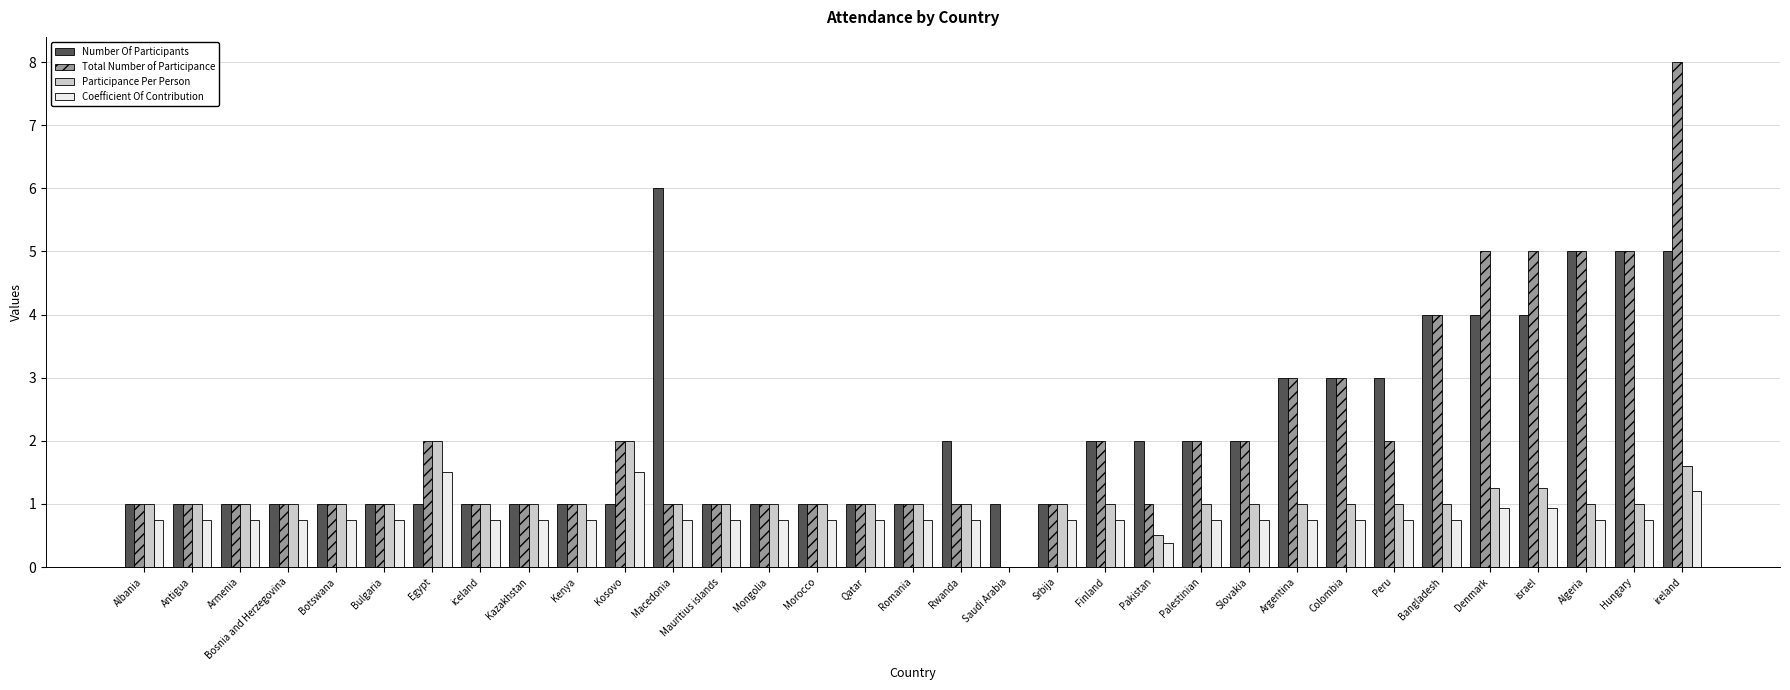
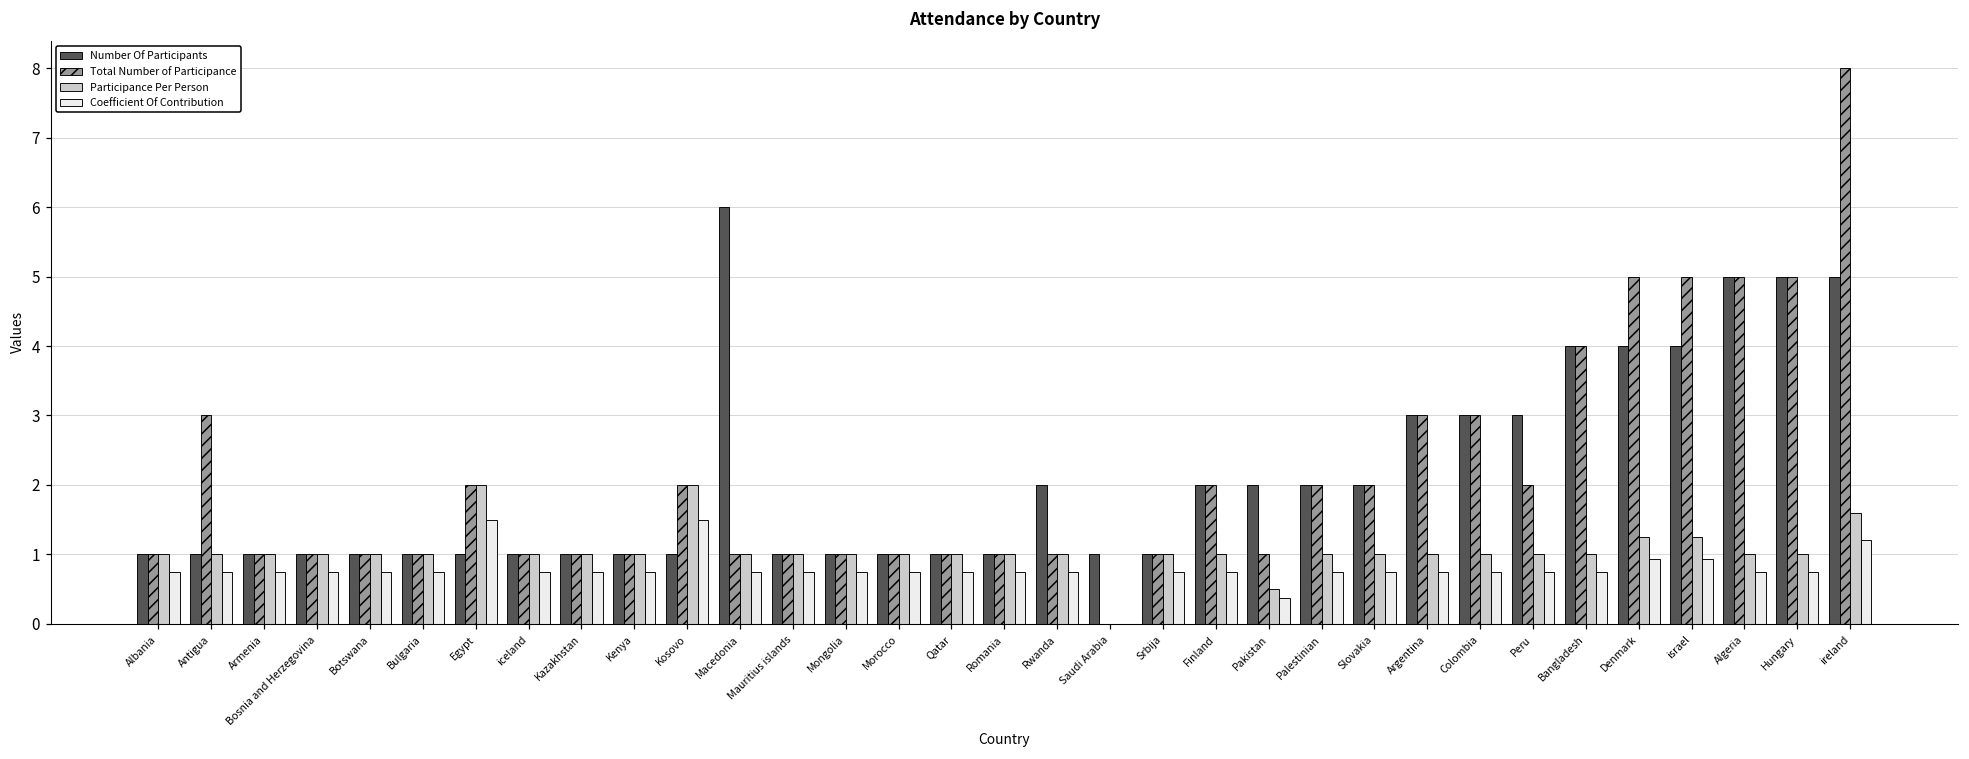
  {
    "Number Of Participants": {
      "Albania": 1,
      "Antigua": 1,
      "Armenia": 1,
      "Bosnia and Herzegovina": 1,
      "Botswana": 1,
      "Bulgaria": 1,
      "Egypt": 1,
      "iceland": 1,
      "Kazakhstan": 1,
      "Kenya": 1,
      "Kosovo": 1,
      "Macedonia": 6,
      "Mauritius islands": 1,
      "Mongolia": 1,
      "Morocco": 1,
      "Qatar": 1,
      "Romania": 1,
      "Rwanda": 2,
      "Saudi Arabia": 1,
      "Srbija": 1,
      "Finland": 2,
      "Pakistan": 2,
      "Palestinian": 2,
      "Slovakia": 2,
      "Argentina": 3,
      "Colombia": 3,
      "Peru": 3,
      "Bangladesh": 4,
      "Denmark": 4,
      "israel": 4,
      "Algeria": 5,
      "Hungary": 5,
      "ireland": 5
    },
    "Total Number of Participance": {
      "Albania": 1,
-     "Antigua": 1,
+     "Antigua": 3,
      "Armenia": 1,
      "Bosnia and Herzegovina": 1,
      "Botswana": 1,
      "Bulgaria": 1,
      "Egypt": 2,
      "iceland": 1,
      "Kazakhstan": 1,
      "Kenya": 1,
      "Kosovo": 2,
      "Macedonia": 1,
      "Mauritius islands": 1,
      "Mongolia": 1,
      "Morocco": 1,
      "Qatar": 1,
      "Romania": 1,
      "Rwanda": 1,
      "Saudi Arabia": 0,
      "Srbija": 1,
      "Finland": 2,
      "Pakistan": 1,
      "Palestinian": 2,
      "Slovakia": 2,
      "Argentina": 3,
      "Colombia": 3,
      "Peru": 2,
      "Bangladesh": 4,
      "Denmark": 5,
      "israel": 5,
      "Algeria": 5,
      "Hungary": 5,
      "ireland": 8
    }
  }
